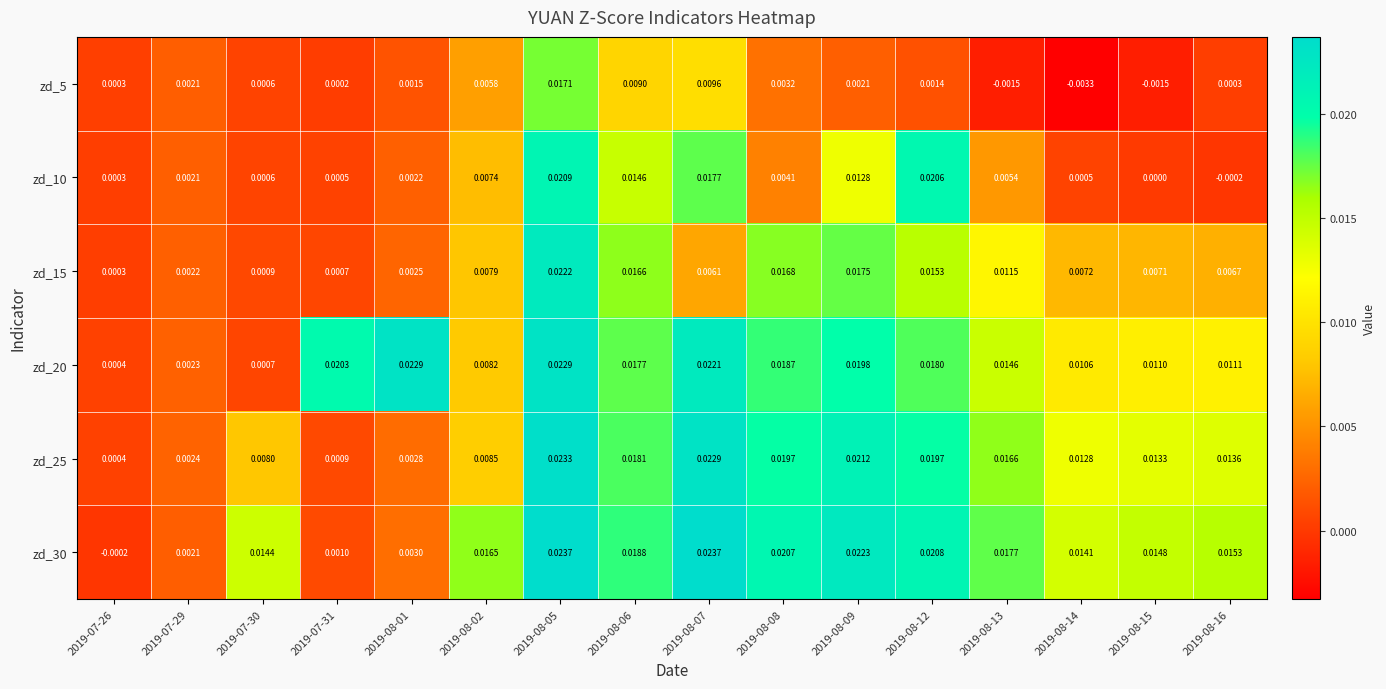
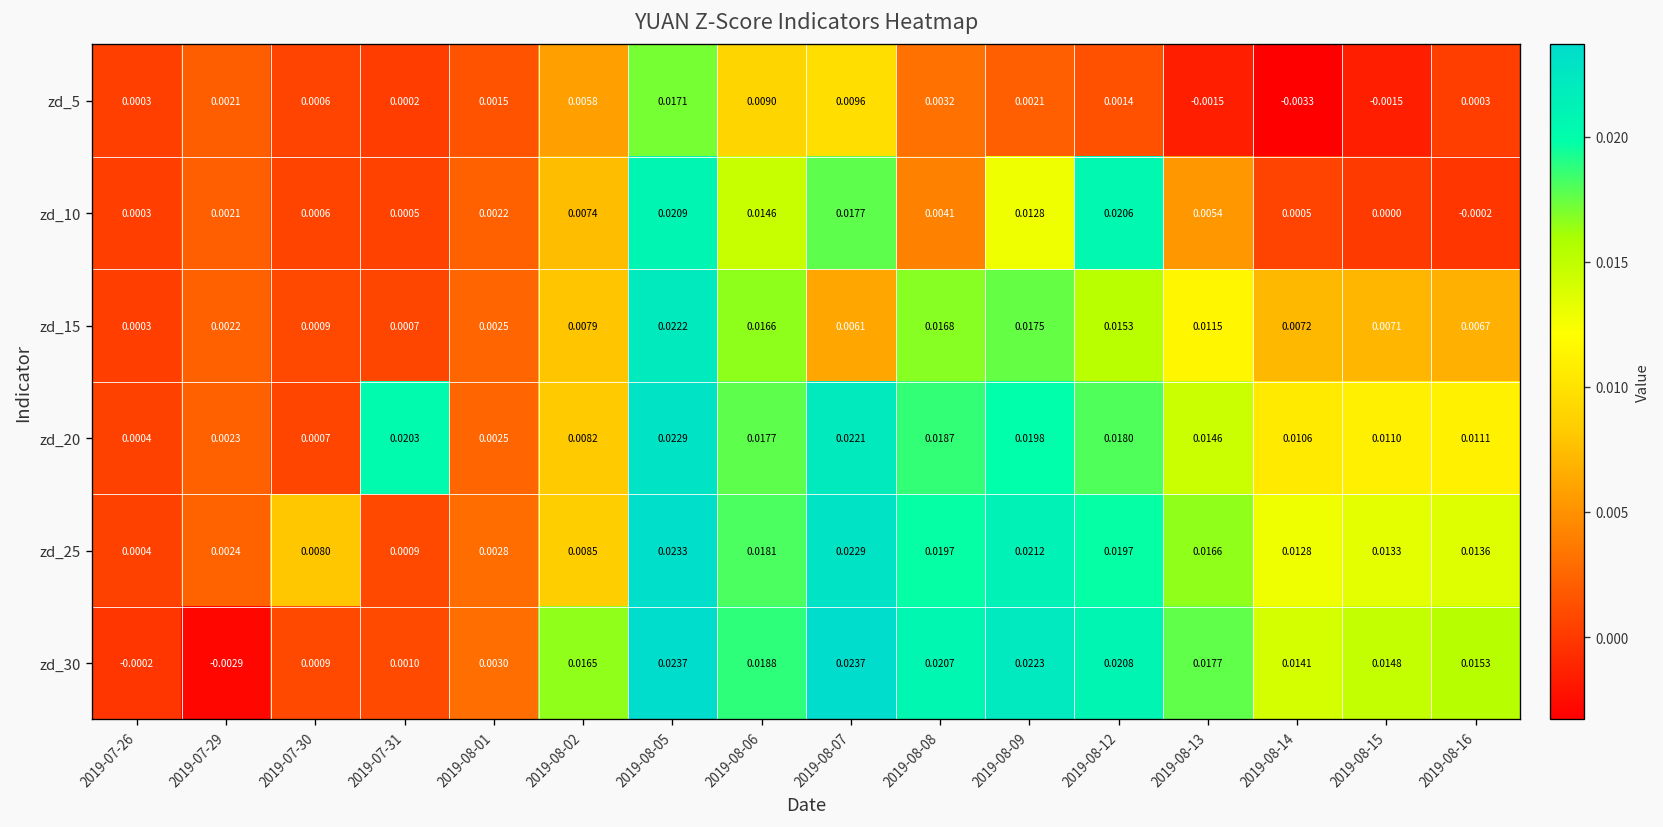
  {
    "zd_5": {
      "2019-07-26": 0.0003,
      "2019-07-29": 0.0021,
      "2019-07-30": 0.0006,
      "2019-07-31": 0.0002,
      "2019-08-01": 0.0015,
      "2019-08-02": 0.0058,
      "2019-08-05": 0.0171,
      "2019-08-06": 0.0090,
      "2019-08-07": 0.0096,
      "2019-08-08": 0.0032,
      "2019-08-09": 0.0021,
      "2019-08-12": 0.0014,
      "2019-08-13": -0.0015,
      "2019-08-14": -0.0033,
      "2019-08-15": -0.0015,
      "2019-08-16": 0.0003
    },
    "zd_10": {
      "2019-07-26": 0.0003,
      "2019-07-29": 0.0021,
      "2019-07-30": 0.0006,
      "2019-07-31": 0.0005,
      "2019-08-01": 0.0022,
      "2019-08-02": 0.0074,
      "2019-08-05": 0.0209,
      "2019-08-06": 0.0146,
      "2019-08-07": 0.0177,
      "2019-08-08": 0.0041,
      "2019-08-09": 0.0128,
      "2019-08-12": 0.0206,
      "2019-08-13": 0.0054,
      "2019-08-14": 0.0005,
      "2019-08-15": 0.0000,
      "2019-08-16": -0.0002
    },
    "zd_15": {
      "2019-07-26": 0.0003,
      "2019-07-29": 0.0022,
      "2019-07-30": 0.0009,
      "2019-07-31": 0.0007,
      "2019-08-01": 0.0025,
      "2019-08-02": 0.0079,
      "2019-08-05": 0.0222,
      "2019-08-06": 0.0166,
      "2019-08-07": 0.0061,
      "2019-08-08": 0.0168,
      "2019-08-09": 0.0175,
      "2019-08-12": 0.0153,
      "2019-08-13": 0.0115,
      "2019-08-14": 0.0072,
      "2019-08-15": 0.0071,
      "2019-08-16": 0.0067
    },
    "zd_20": {
      "2019-07-26": 0.0004,
      "2019-07-29": 0.0023,
      "2019-07-30": 0.0007,
      "2019-07-31": 0.0203,
-     "2019-08-01": 0.0229,
+     "2019-08-01": 0.0025,
      "2019-08-02": 0.0082,
      "2019-08-05": 0.0229,
      "2019-08-06": 0.0177,
      "2019-08-07": 0.0221,
      "2019-08-08": 0.0187,
      "2019-08-09": 0.0198,
      "2019-08-12": 0.0180,
      "2019-08-13": 0.0146,
      "2019-08-14": 0.0106,
      "2019-08-15": 0.0110,
      "2019-08-16": 0.0111
    },
    "zd_25": {
      "2019-07-26": 0.0004,
      "2019-07-29": 0.0024,
      "2019-07-30": 0.0080,
      "2019-07-31": 0.0009,
      "2019-08-01": 0.0028,
      "2019-08-02": 0.0085,
      "2019-08-05": 0.0233,
      "2019-08-06": 0.0181,
      "2019-08-07": 0.0229,
      "2019-08-08": 0.0197,
      "2019-08-09": 0.0212,
      "2019-08-12": 0.0197,
      "2019-08-13": 0.0166,
      "2019-08-14": 0.0128,
      "2019-08-15": 0.0133,
      "2019-08-16": 0.0136
    },
    "zd_30": {
      "2019-07-26": -0.0002,
-     "2019-07-29": 0.0021,
-     "2019-07-30": 0.0144,
+     "2019-07-29": -0.0029,
+     "2019-07-30": 0.0009,
      "2019-07-31": 0.0010,
      "2019-08-01": 0.0030,
      "2019-08-02": 0.0165,
      "2019-08-05": 0.0237,
      "2019-08-06": 0.0188,
      "2019-08-07": 0.0237,
      "2019-08-08": 0.0207,
      "2019-08-09": 0.0223,
      "2019-08-12": 0.0208,
      "2019-08-13": 0.0177,
      "2019-08-14": 0.0141,
      "2019-08-15": 0.0148,
      "2019-08-16": 0.0153
    }
  }
